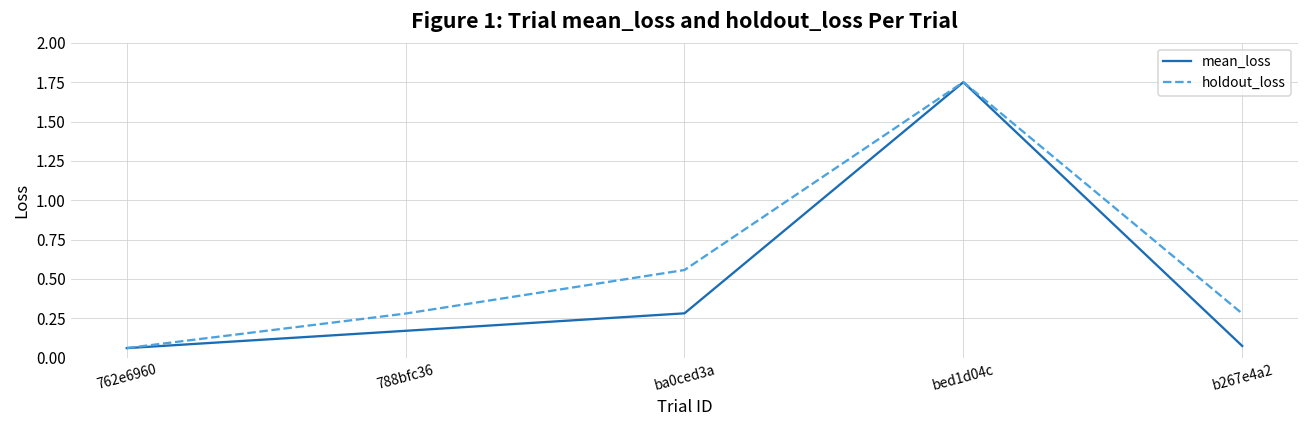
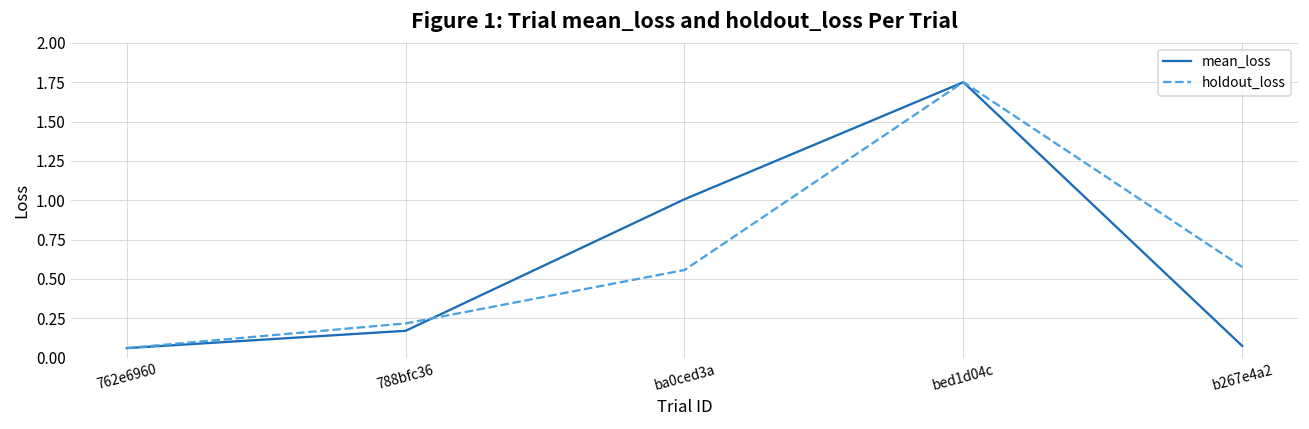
  {
    "mean_loss": {
      "788bfc36": 0.17,
-     "ba0ced3a": 0.28,
+     "ba0ced3a": 1.01,
      "b267e4a2": 0.07
    },
    "holdout_loss": {
-     "788bfc36": 0.28,
+     "788bfc36": 0.22,
      "ba0ced3a": 0.56,
-     "b267e4a2": 0.28
+     "b267e4a2": 0.58
    }
  }
